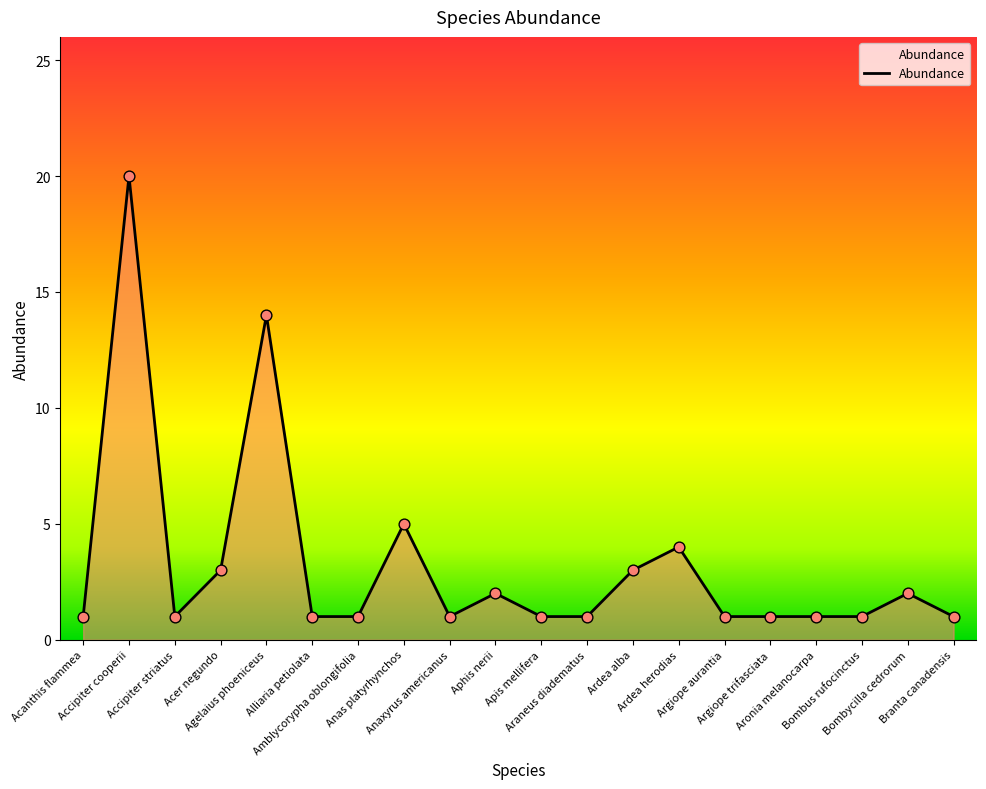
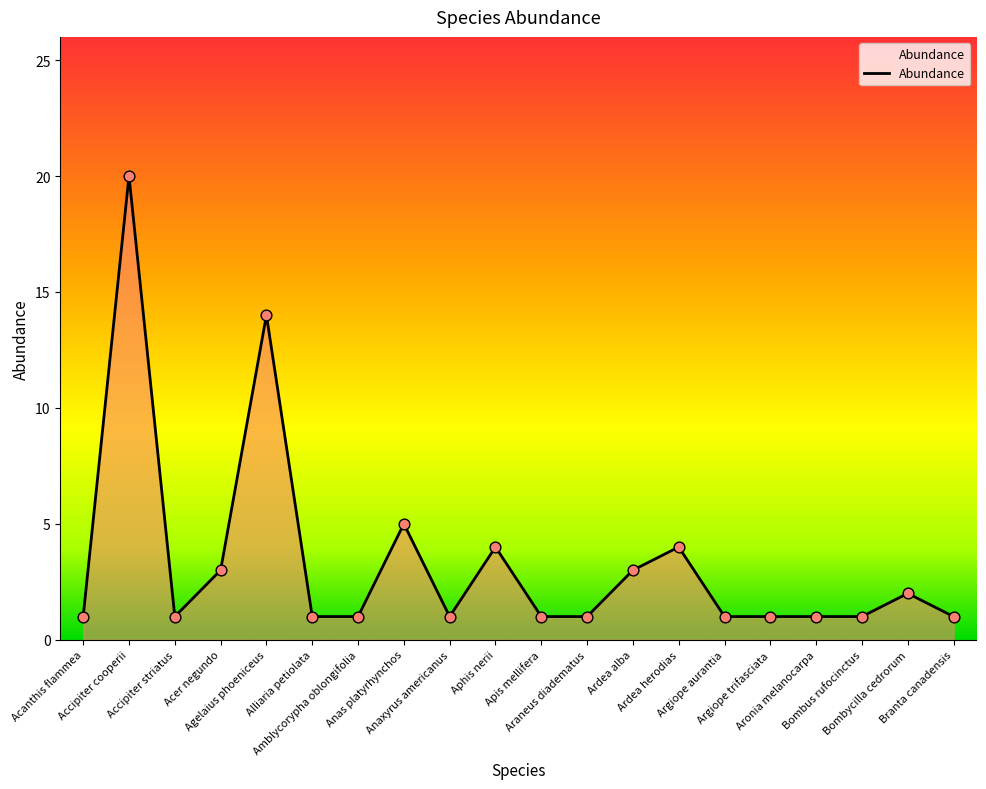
  {
    "Acanthis flammea": 1,
    "Accipiter cooperii": 20,
    "Accipiter striatus": 1,
    "Acer negundo": 3,
    "Agelaius phoeniceus": 14,
    "Alliaria petiolata": 1,
    "Amblycorypha oblongifolia": 1,
    "Anas platyrhynchos": 5,
    "Anaxyrus americanus": 1,
-   "Aphis nerii": 2,
+   "Aphis nerii": 4,
    "Apis mellifera": 1,
    "Araneus diadematus": 1,
    "Ardea alba": 3,
    "Ardea herodias": 4,
    "Argiope aurantia": 1,
    "Argiope trifasciata": 1,
    "Aronia melanocarpa": 1,
    "Bombus rufocinctus": 1,
    "Bombycilla cedrorum": 2,
    "Branta canadensis": 1
  }
